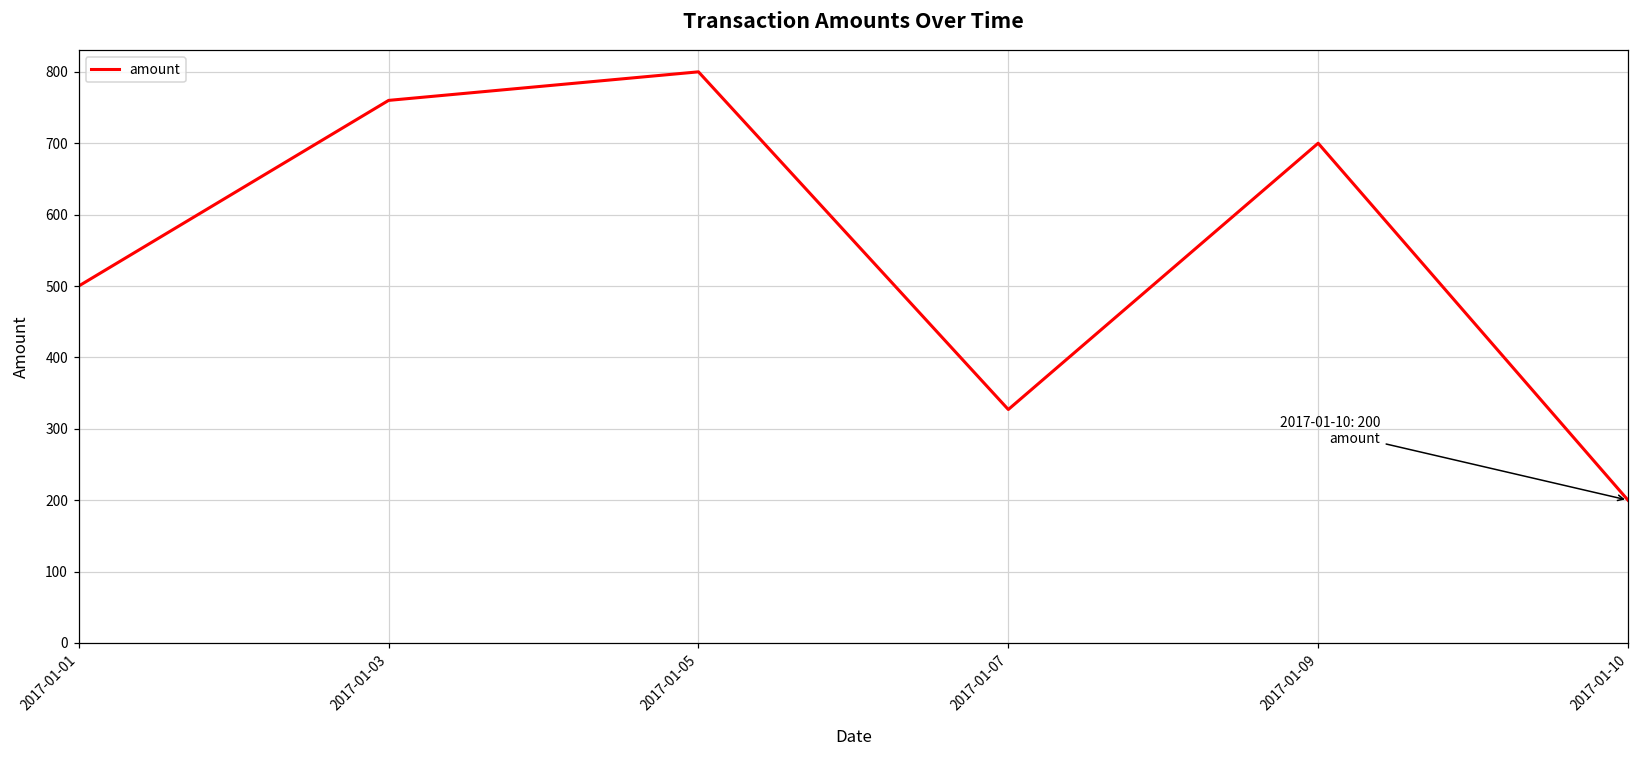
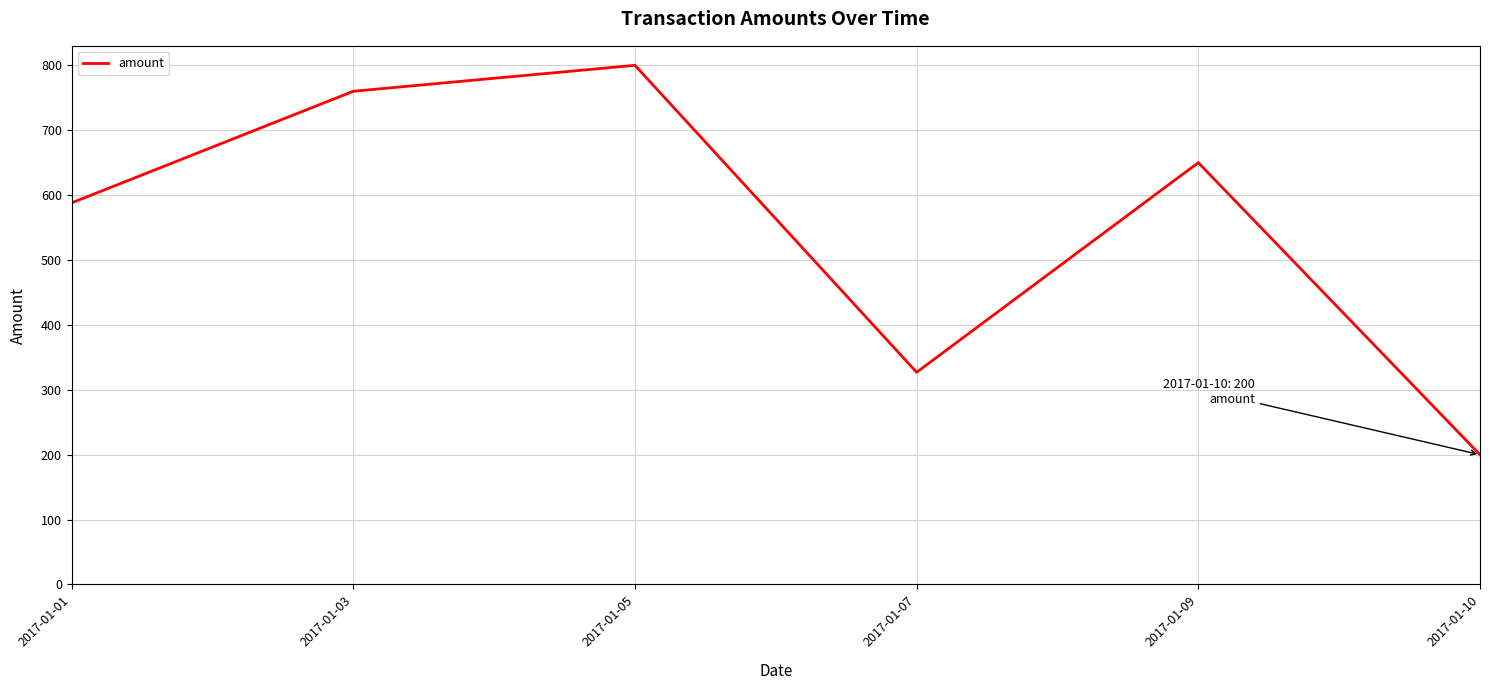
  {
-   "2017-01-01": 500,
+   "2017-01-01": 590,
    "2017-01-03": 760,
    "2017-01-05": 800,
    "2017-01-07": 330,
-   "2017-01-09": 700
+   "2017-01-09": 650
  }
